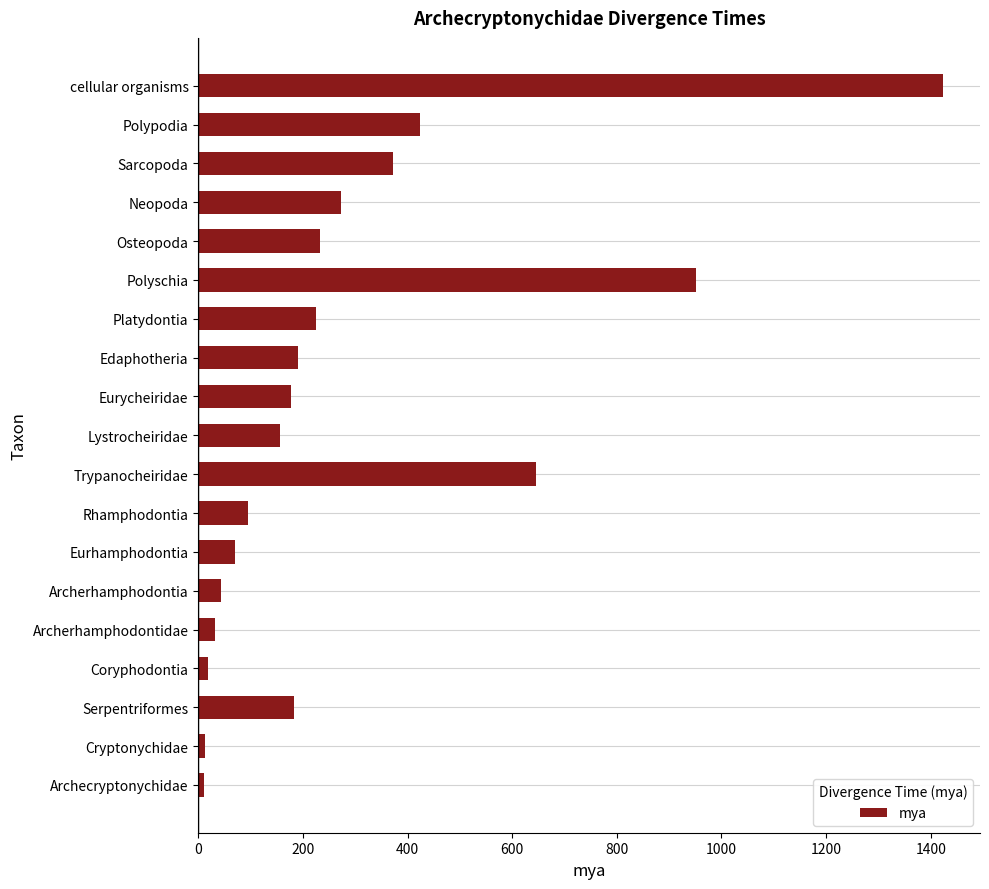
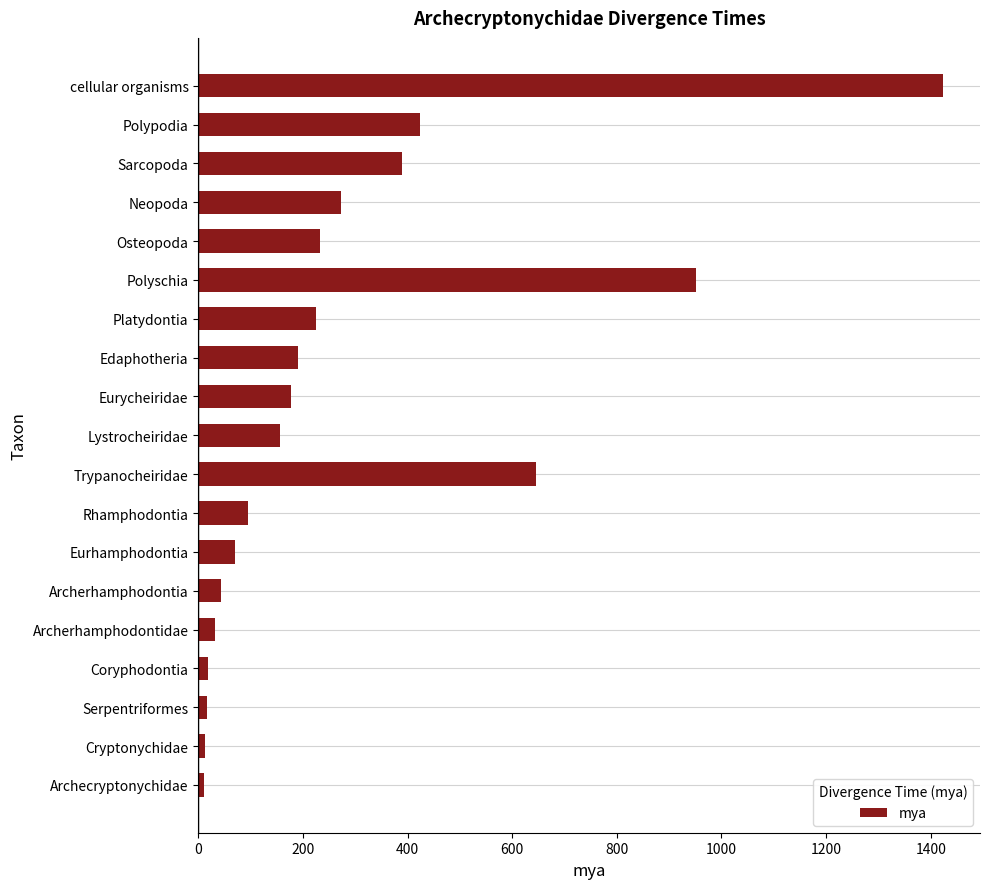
  {
    "cellular organisms": 1420,
    "Polypodia": 420,
-   "Sarcopoda": 370,
+   "Sarcopoda": 390,
    "Neopoda": 270,
    "Osteopoda": 230,
    "Polyschia": 950,
    "Platydontia": 230,
    "Edaphotheria": 190,
    "Eurycheiridae": 180,
    "Lystrocheiridae": 160,
    "Trypanocheiridae": 650,
    "Rhamphodontia": 100,
    "Eurhamphodontia": 70,
    "Archerhamphodontia": 40,
    "Archerhamphodontidae": 30,
    "Coryphodontia": 20,
-   "Serpentriformes": 180,
+   "Serpentriformes": 20,
    "Cryptonychidae": 10,
    "Archecryptonychidae": 10
  }
